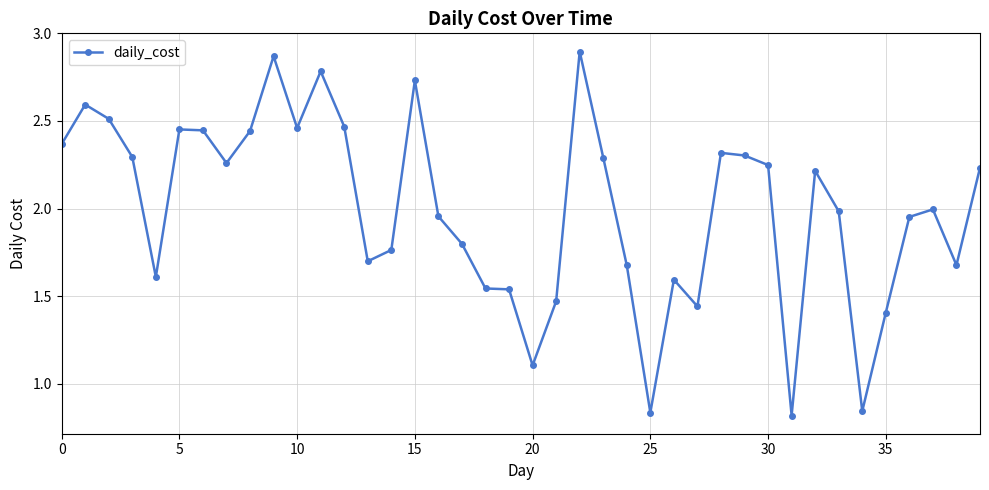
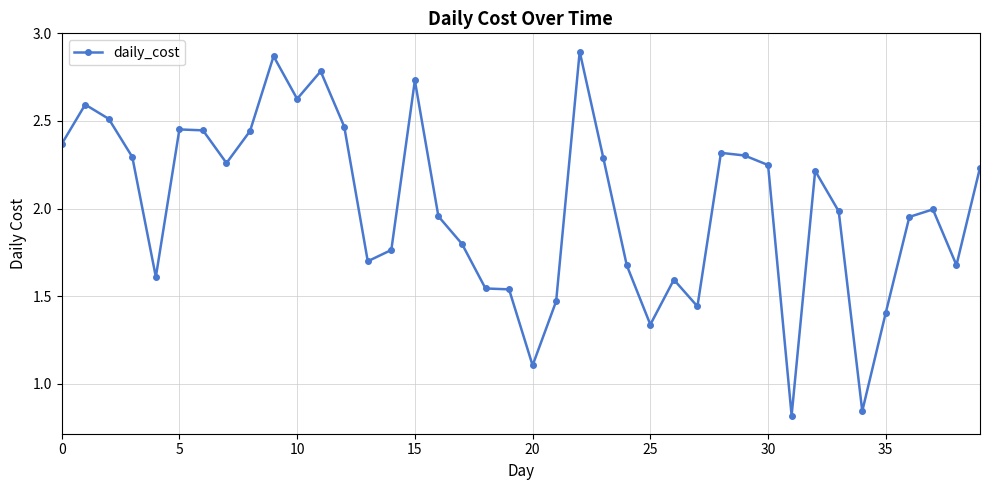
  {
    "0": 2.37,
    "5": 2.45,
-   "10": 2.46,
+   "10": 2.63,
    "15": 2.73,
    "20": 1.10,
-   "25": 0.83,
+   "25": 1.34,
    "30": 2.25,
    "35": 1.41
  }
